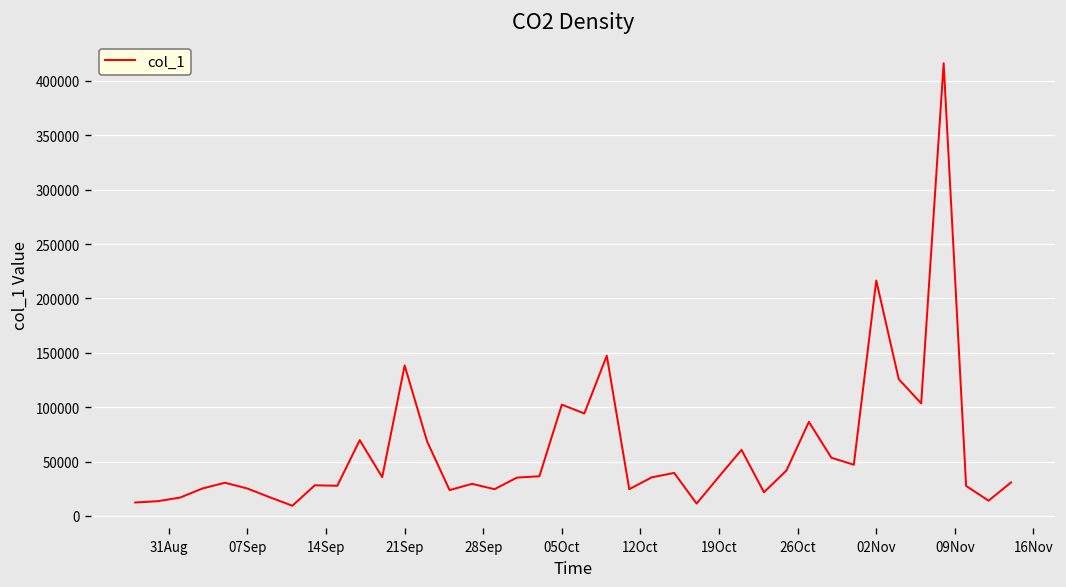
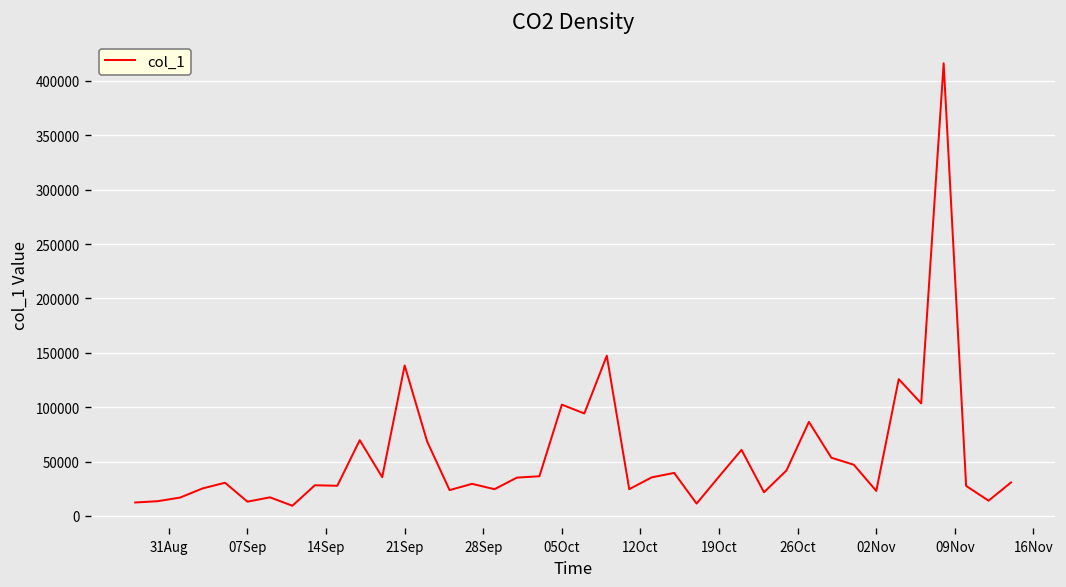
  {
-   "07Sep": 30000,
+   "07Sep": 10000,
    "21Sep": 140000,
    "05Oct": 100000,
    "19Oct": 40000,
-   "02Nov": 220000
+   "02Nov": 20000
  }
